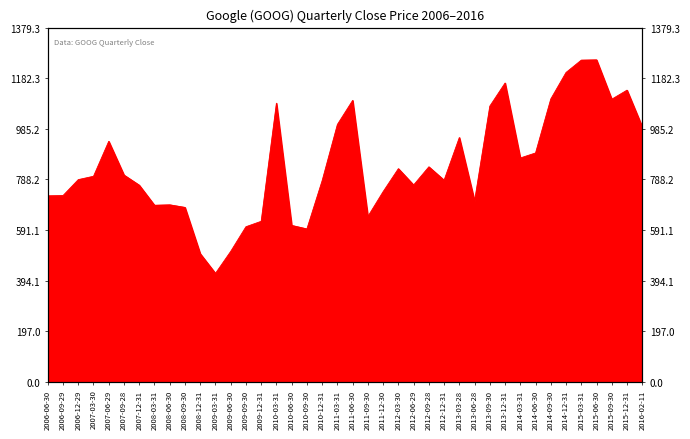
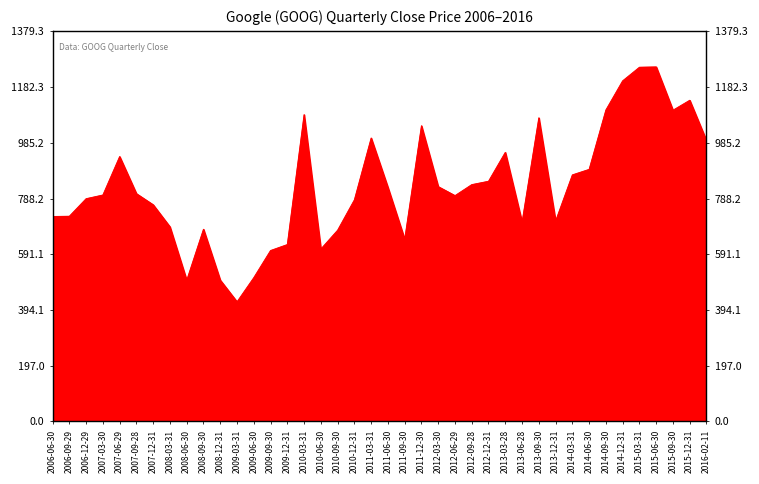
  {
    "2006-06-30": 720,
    "2006-09-29": 730,
    "2006-12-29": 790,
    "2007-03-30": 800,
    "2007-06-29": 940,
    "2007-09-28": 810,
    "2007-12-31": 770,
    "2008-03-31": 690,
-   "2008-06-30": 690,
+   "2008-06-30": 500,
    "2008-09-30": 680,
    "2008-12-31": 500,
    "2009-03-31": 420,
    "2009-06-30": 510,
    "2009-09-30": 600,
    "2009-12-31": 630,
    "2010-03-31": 1090,
    "2010-06-30": 610,
-   "2010-09-30": 600,
+   "2010-09-30": 680,
    "2010-12-31": 780,
    "2011-03-31": 1000,
-   "2011-06-30": 1100,
+   "2011-06-30": 830,
    "2011-09-30": 640,
-   "2011-12-30": 740,
+   "2011-12-30": 1050,
    "2012-03-30": 830,
-   "2012-06-29": 770,
+   "2012-06-29": 800,
    "2012-09-28": 840,
-   "2012-12-31": 790,
+   "2012-12-31": 850,
    "2013-03-28": 950,
    "2013-06-28": 700,
    "2013-09-30": 1070,
-   "2013-12-31": 1160,
+   "2013-12-31": 710,
    "2014-03-31": 870,
    "2014-06-30": 890,
    "2014-09-30": 1100,
    "2014-12-31": 1200,
    "2015-03-31": 1250,
    "2015-06-30": 1250,
    "2015-09-30": 1100,
    "2015-12-31": 1140,
    "2016-02-11": 990
  }
